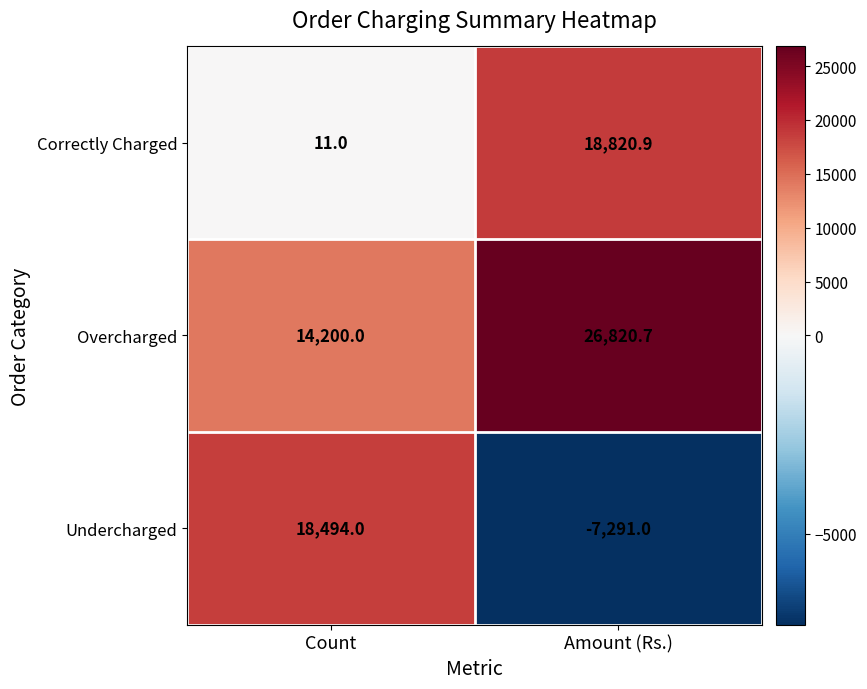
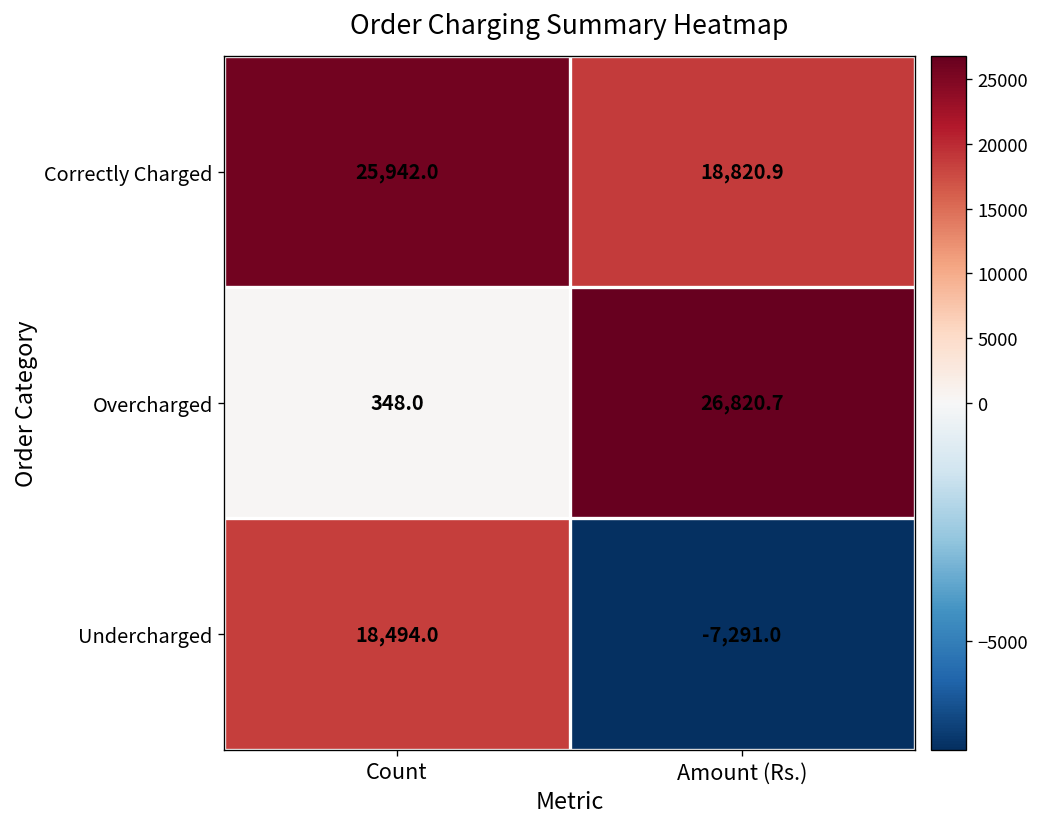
  {
    "Correctly Charged": {
-     "Count": "11.0",
+     "Count": "25,942.0",
      "Amount (Rs.)": "18,820.9"
    },
    "Overcharged": {
-     "Count": "14,200.0",
+     "Count": "348.0",
      "Amount (Rs.)": "26,820.7"
    },
    "Undercharged": {
      "Count": "18,494.0",
      "Amount (Rs.)": "-7,291.0"
    }
  }
